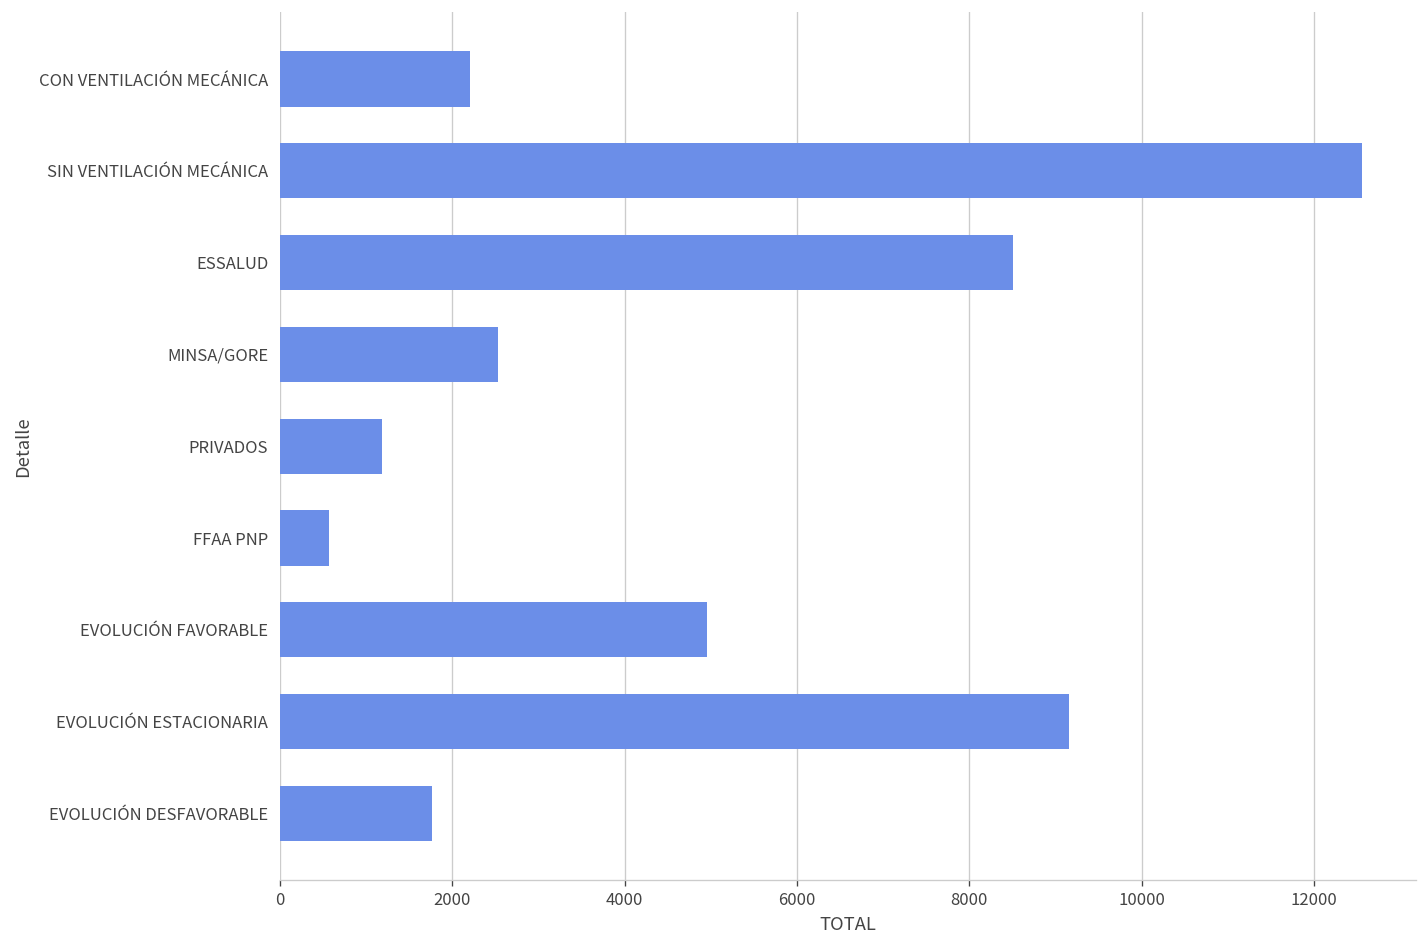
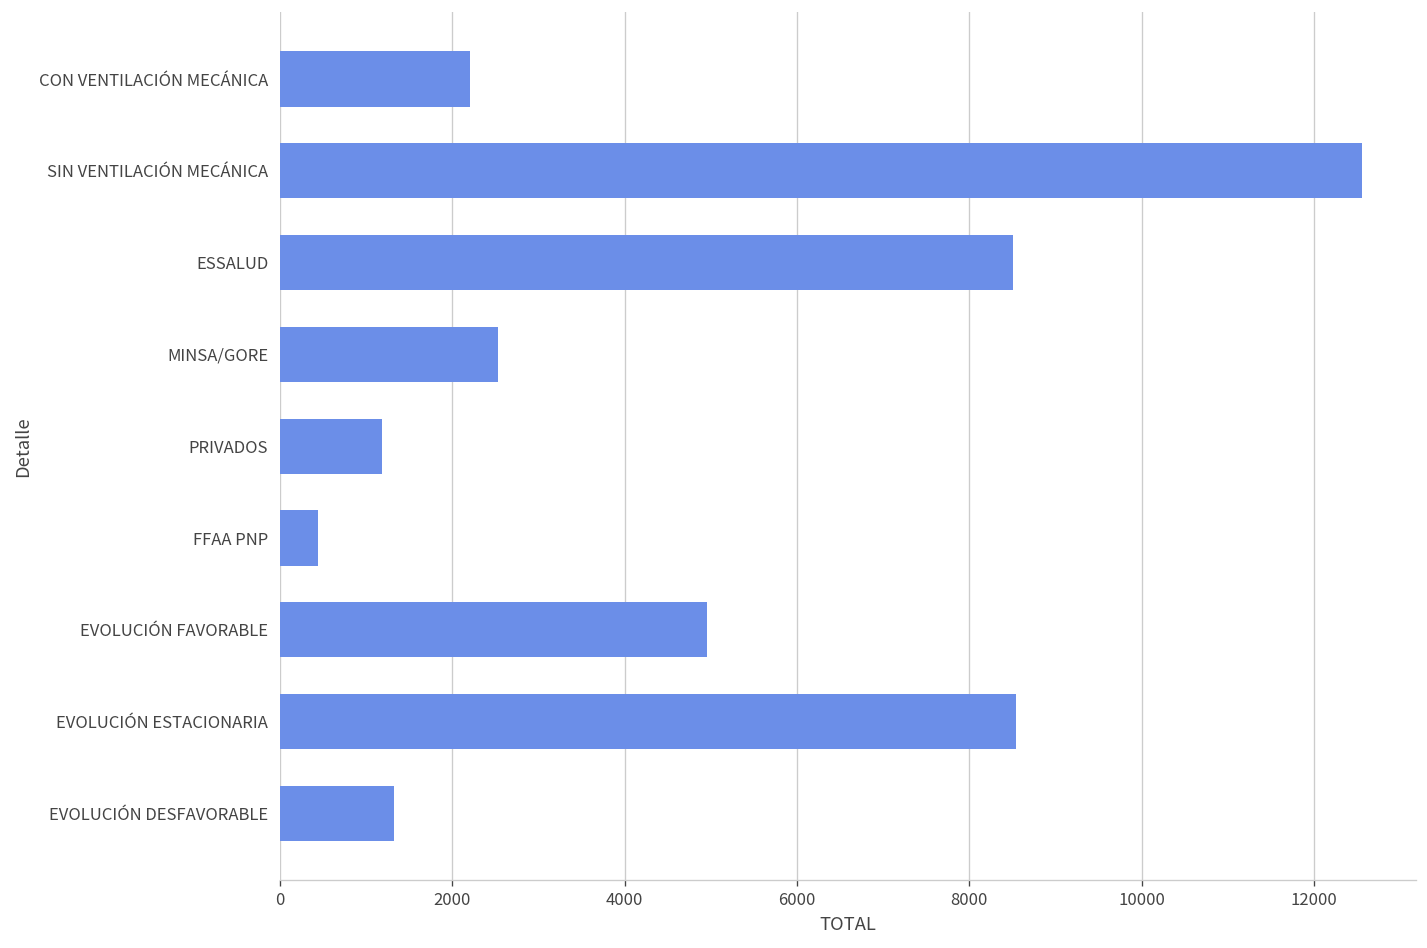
  {
    "CON VENTILACIÓN MECÁNICA": 2200,
    "SIN VENTILACIÓN MECÁNICA": 12600,
    "ESSALUD": 8500,
    "MINSA/GORE": 2500,
    "PRIVADOS": 1200,
-   "FFAA PNP": 600,
+   "FFAA PNP": 400,
    "EVOLUCIÓN FAVORABLE": 5000,
-   "EVOLUCIÓN ESTACIONARIA": 9200,
-   "EVOLUCIÓN DESFAVORABLE": 1800
+   "EVOLUCIÓN ESTACIONARIA": 8500,
+   "EVOLUCIÓN DESFAVORABLE": 1300
  }
